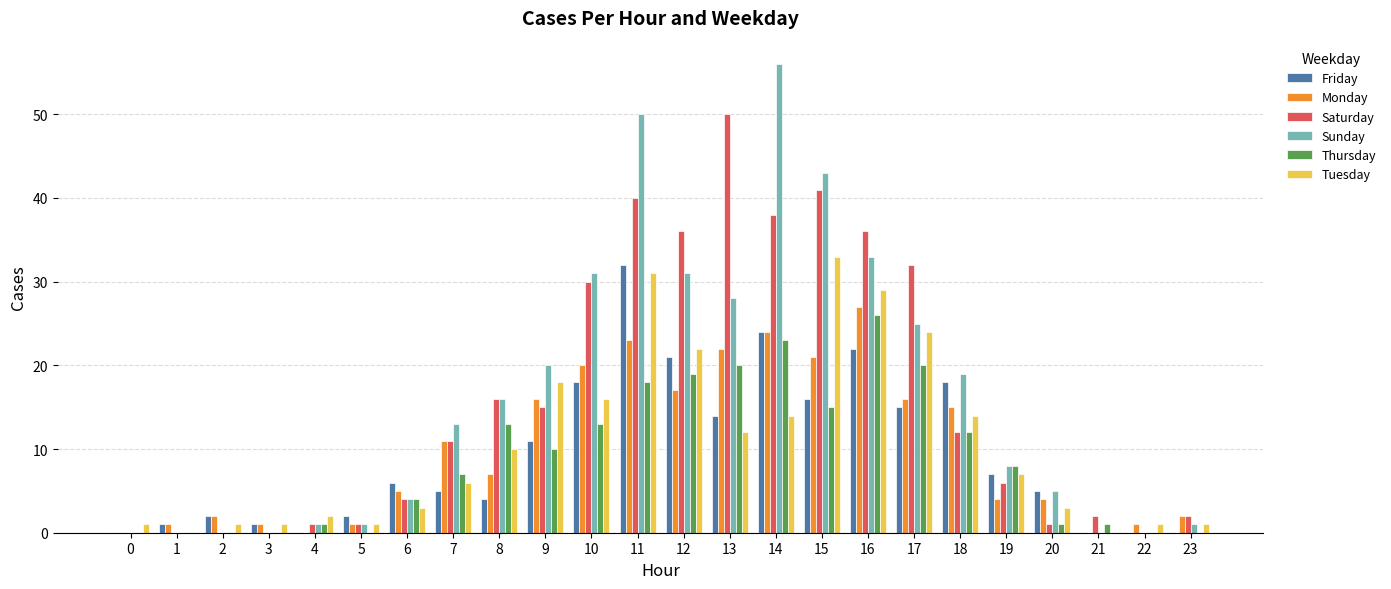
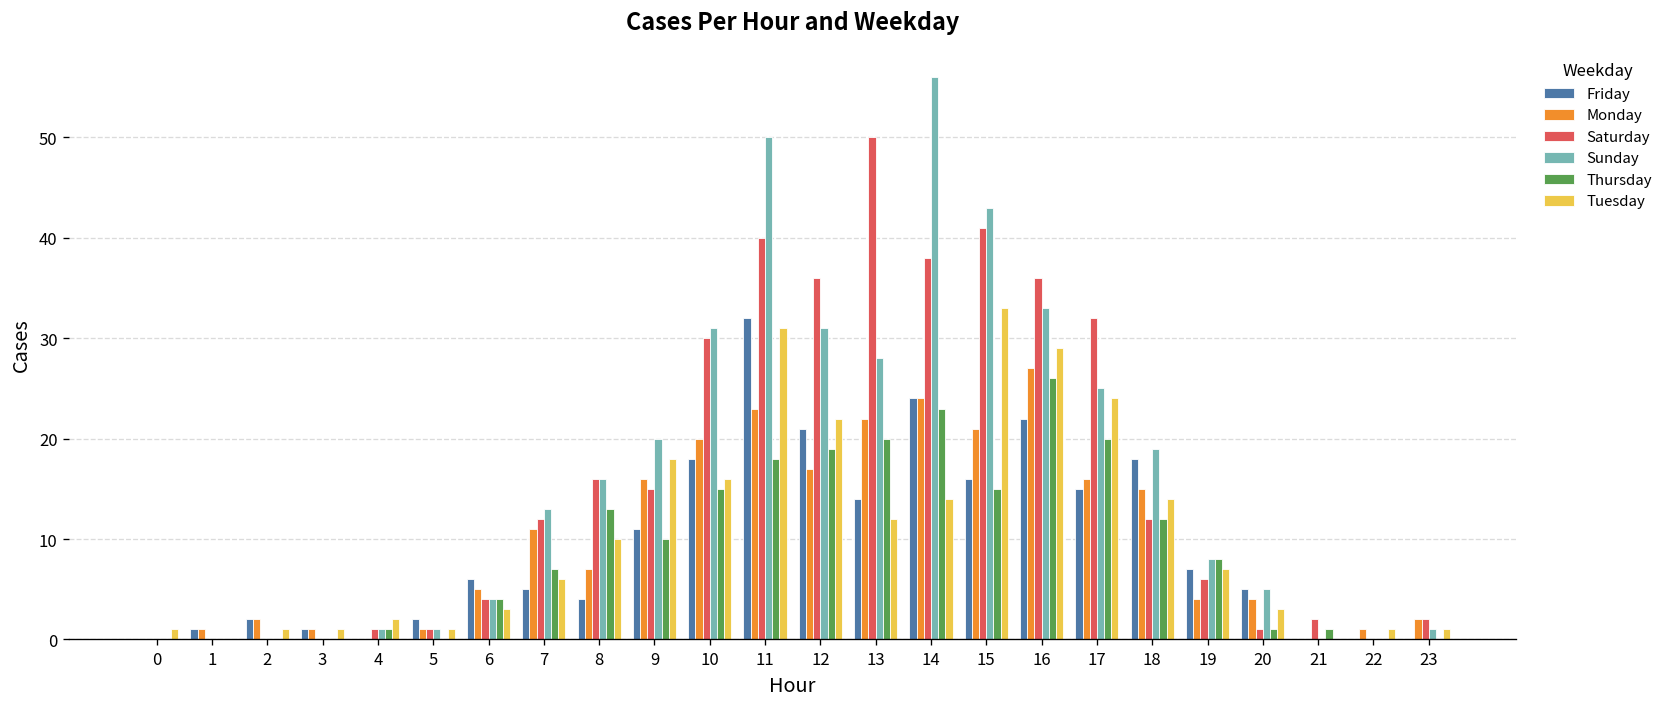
  {
    "Friday": {
      "0": 0,
      "1": 1,
      "2": 2,
      "3": 1,
      "4": 0,
      "5": 2,
      "6": 6,
      "7": 5,
      "8": 4,
      "9": 11,
      "10": 18,
      "11": 32,
      "12": 21,
      "13": 14,
      "14": 24,
      "15": 16,
      "16": 22,
      "17": 15,
      "18": 18,
      "19": 7,
      "20": 5,
      "21": 0,
      "22": 0,
      "23": 0
    },
    "Monday": {
      "0": 0,
      "1": 1,
      "2": 2,
      "3": 1,
      "4": 0,
      "5": 1,
      "6": 5,
      "7": 11,
      "8": 7,
      "9": 16,
      "10": 20,
      "11": 23,
      "12": 17,
      "13": 22,
      "14": 24,
      "15": 21,
      "16": 27,
      "17": 16,
      "18": 15,
      "19": 4,
      "20": 4,
      "21": 0,
      "22": 1,
      "23": 2
    },
    "Saturday": {
      "0": 0,
      "1": 0,
      "2": 0,
      "3": 0,
      "4": 1,
      "5": 1,
      "6": 4,
-     "7": 11,
+     "7": 12,
      "8": 16,
      "9": 15,
      "10": 30,
      "11": 40,
      "12": 36,
      "13": 50,
      "14": 38,
      "15": 41,
      "16": 36,
      "17": 32,
      "18": 12,
      "19": 6,
      "20": 1,
      "21": 2,
      "22": 0,
      "23": 2
    },
    "Sunday": {
      "0": 0,
      "1": 0,
      "2": 0,
      "3": 0,
      "4": 1,
      "5": 1,
      "6": 4,
      "7": 13,
      "8": 16,
      "9": 20,
      "10": 31,
      "11": 50,
      "12": 31,
      "13": 28,
      "14": 56,
      "15": 43,
      "16": 33,
      "17": 25,
      "18": 19,
      "19": 8,
      "20": 5,
      "21": 0,
      "22": 0,
      "23": 1
    },
    "Thursday": {
      "0": 0,
      "1": 0,
      "2": 0,
      "3": 0,
      "4": 1,
      "5": 0,
      "6": 4,
      "7": 7,
      "8": 13,
      "9": 10,
-     "10": 13,
+     "10": 15,
      "11": 18,
      "12": 19,
      "13": 20,
      "14": 23,
      "15": 15,
      "16": 26,
      "17": 20,
      "18": 12,
      "19": 8,
      "20": 1,
      "21": 1,
      "22": 0,
      "23": 0
    },
    "Tuesday": {
      "0": 1,
      "1": 0,
      "2": 1,
      "3": 1,
      "4": 2,
      "5": 1,
      "6": 3,
      "7": 6,
      "8": 10,
      "9": 18,
      "10": 16,
      "11": 31,
      "12": 22,
      "13": 12,
      "14": 14,
      "15": 33,
      "16": 29,
      "17": 24,
      "18": 14,
      "19": 7,
      "20": 3,
      "21": 0,
      "22": 1,
      "23": 1
    }
  }
